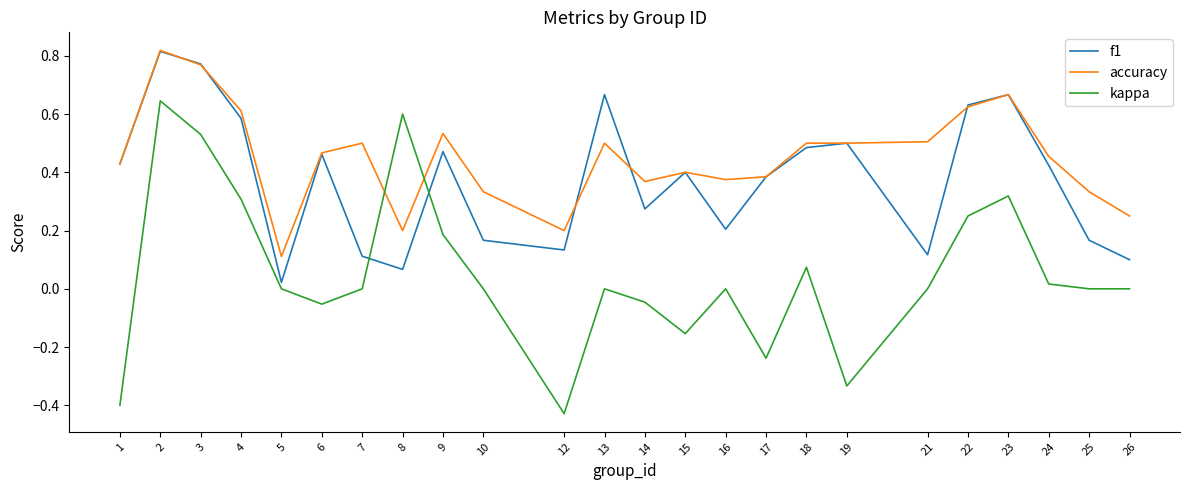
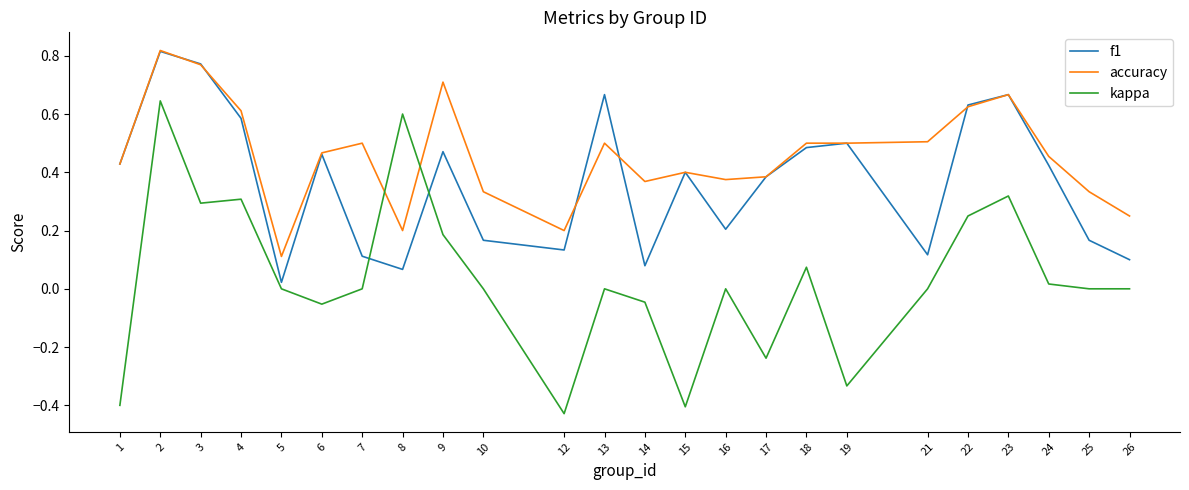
  {
    "f1": {
      "4": 0.59,
      "5": 0.02,
      "7": 0.11,
      "8": 0.07,
      "9": 0.47,
      "10": 0.17,
      "12": 0.13,
      "13": 0.67,
-     "14": 0.27,
+     "14": 0.08,
      "16": 0.20,
      "18": 0.48,
      "21": 0.12,
      "24": 0.42,
      "25": 0.17,
      "26": 0.10
    },
    "accuracy": {
      "4": 0.61,
      "5": 0.11,
      "7": 0.50,
      "8": 0.20,
-     "9": 0.53,
+     "9": 0.71,
      "10": 0.33,
      "12": 0.20,
      "13": 0.50,
      "14": 0.37,
      "16": 0.38,
      "18": 0.50,
      "21": 0.50,
      "24": 0.45,
      "25": 0.33,
      "26": 0.25
    },
    "kappa": {
      "1": -0.40,
      "2": 0.65,
-     "3": 0.53,
+     "3": 0.29,
      "4": 0.31,
      "5": 0.00,
      "6": -0.05,
      "7": 0.00,
      "8": 0.60,
      "9": 0.19,
      "10": 0.00,
      "12": -0.43,
      "13": 0.00,
      "14": -0.05,
-     "15": -0.15,
+     "15": -0.41,
      "16": 0.00,
      "17": -0.24,
      "18": 0.07,
      "19": -0.33,
      "21": 0.00,
      "22": 0.25,
      "23": 0.32,
      "24": 0.02,
      "25": 0.00,
      "26": 0.00
    }
  }
